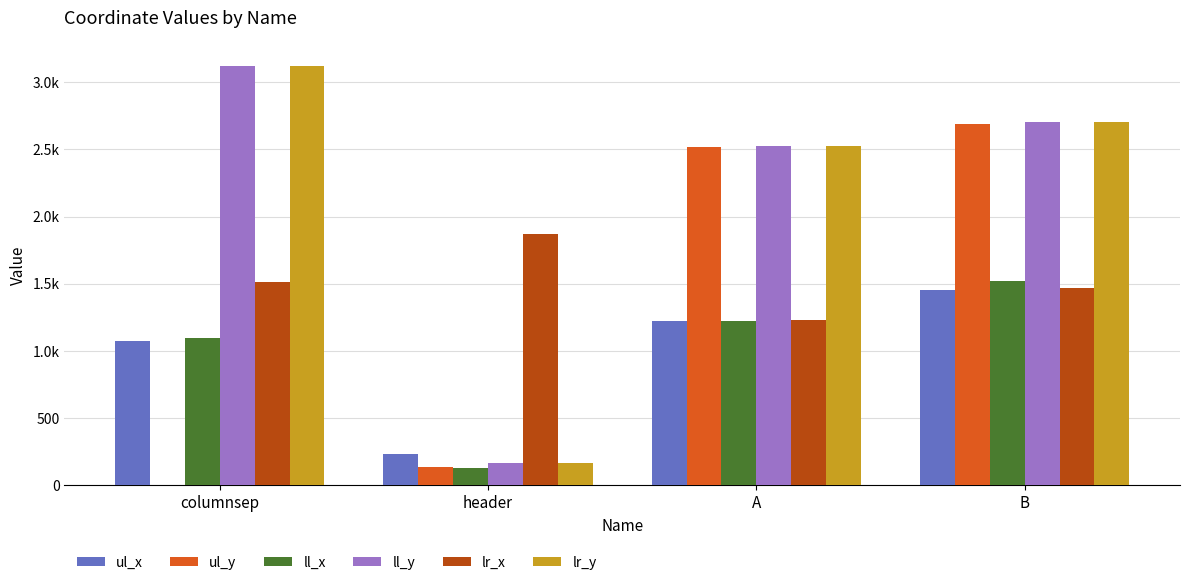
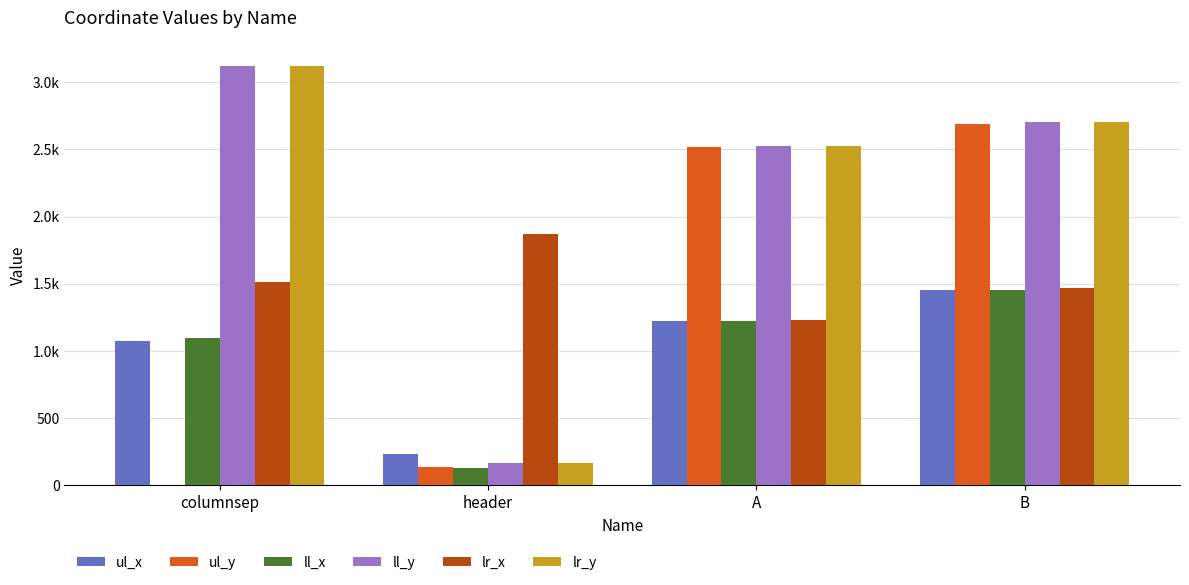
  {
    "ll_x": {
      "columnsep": 1100,
      "header": 130,
      "A": 1230,
-     "B": 1520
+     "B": 1460
    },
    "lr_y": {
      "columnsep": 3130,
      "header": 170,
      "A": 2530,
      "B": 2710
    }
  }
